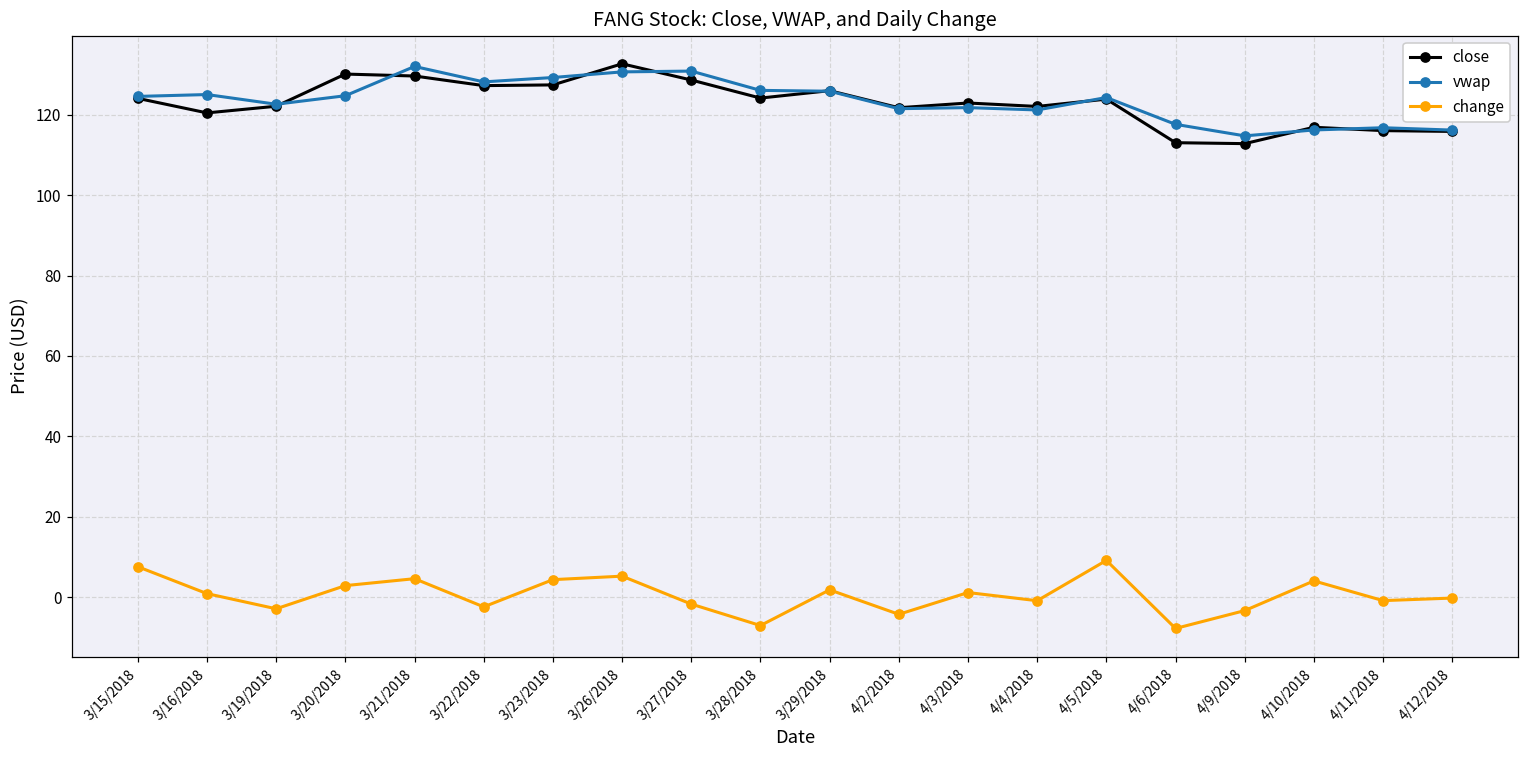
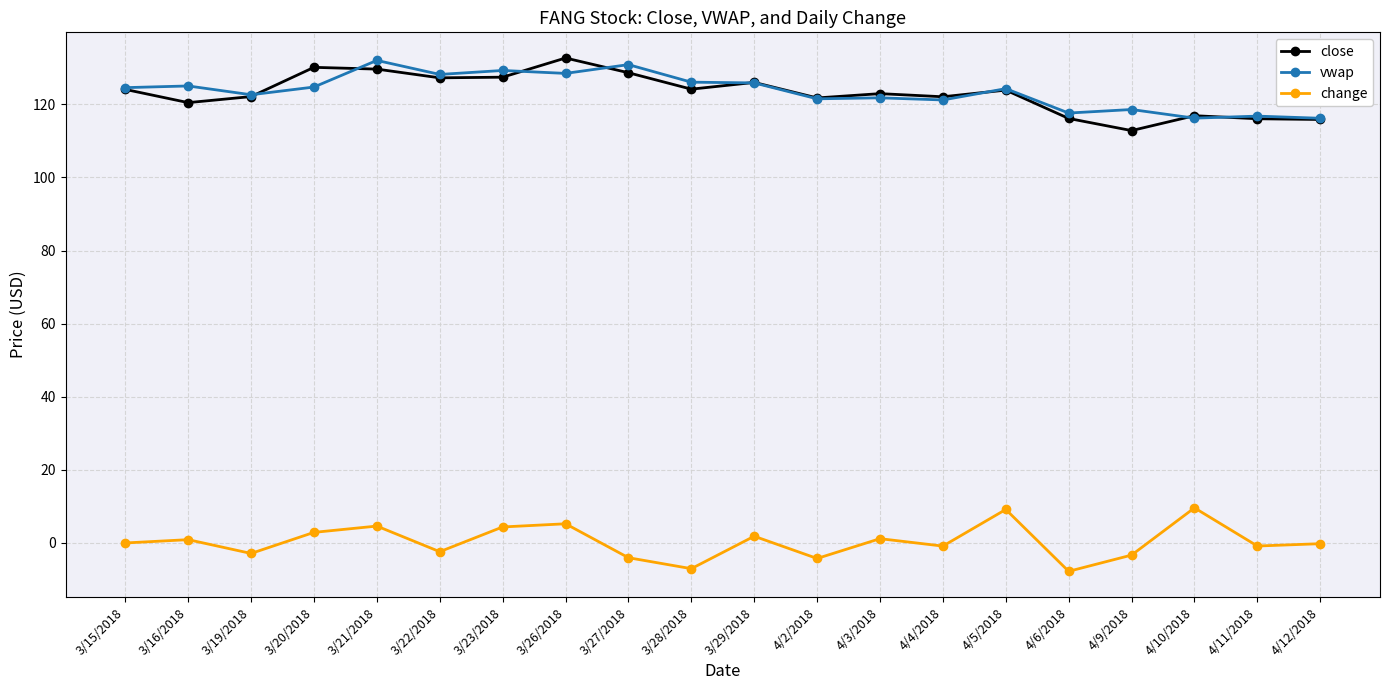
  {
    "close": {
      "3/16/2018": 120,
      "3/20/2018": 130,
      "3/21/2018": 130,
      "3/22/2018": 127,
      "3/23/2018": 127,
      "3/26/2018": 133,
      "3/27/2018": 129,
      "3/28/2018": 124,
      "4/3/2018": 123,
      "4/4/2018": 122,
-     "4/6/2018": 113,
+     "4/6/2018": 116,
      "4/9/2018": 113,
      "4/11/2018": 116
    },
    "vwap": {
      "3/16/2018": 125,
      "3/20/2018": 125,
      "3/21/2018": 132,
      "3/22/2018": 128,
      "3/23/2018": 129,
-     "3/26/2018": 131,
+     "3/26/2018": 128,
      "3/27/2018": 131,
      "3/28/2018": 126,
      "4/3/2018": 122,
      "4/4/2018": 121,
      "4/6/2018": 118,
-     "4/9/2018": 115,
+     "4/9/2018": 119,
      "4/11/2018": 117
    },
    "change": {
-     "3/15/2018": 8,
+     "3/15/2018": 0,
      "3/16/2018": 1,
      "3/19/2018": -3,
      "3/20/2018": 3,
      "3/21/2018": 5,
      "3/22/2018": -2,
      "3/23/2018": 4,
      "3/26/2018": 5,
-     "3/27/2018": -2,
+     "3/27/2018": -4,
      "3/28/2018": -7,
      "3/29/2018": 2,
      "4/2/2018": -4,
      "4/3/2018": 1,
      "4/4/2018": -1,
      "4/5/2018": 9,
      "4/6/2018": -8,
      "4/9/2018": -3,
-     "4/10/2018": 4,
+     "4/10/2018": 10,
      "4/11/2018": -1,
      "4/12/2018": 0
    }
  }
